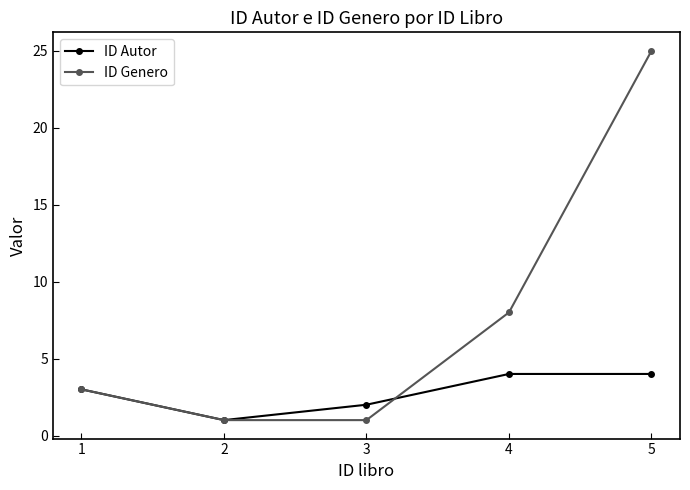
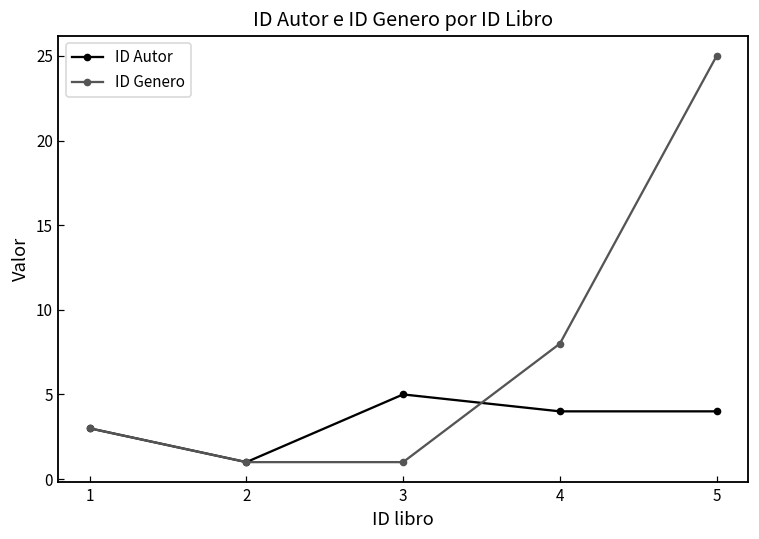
  {
    "ID Autor": {
-     "3": 2,
+     "3": 5,
      "4": 4,
      "5": 4
    },
    "ID Genero": {
      "3": 1,
      "4": 8,
      "5": 25
    }
  }
